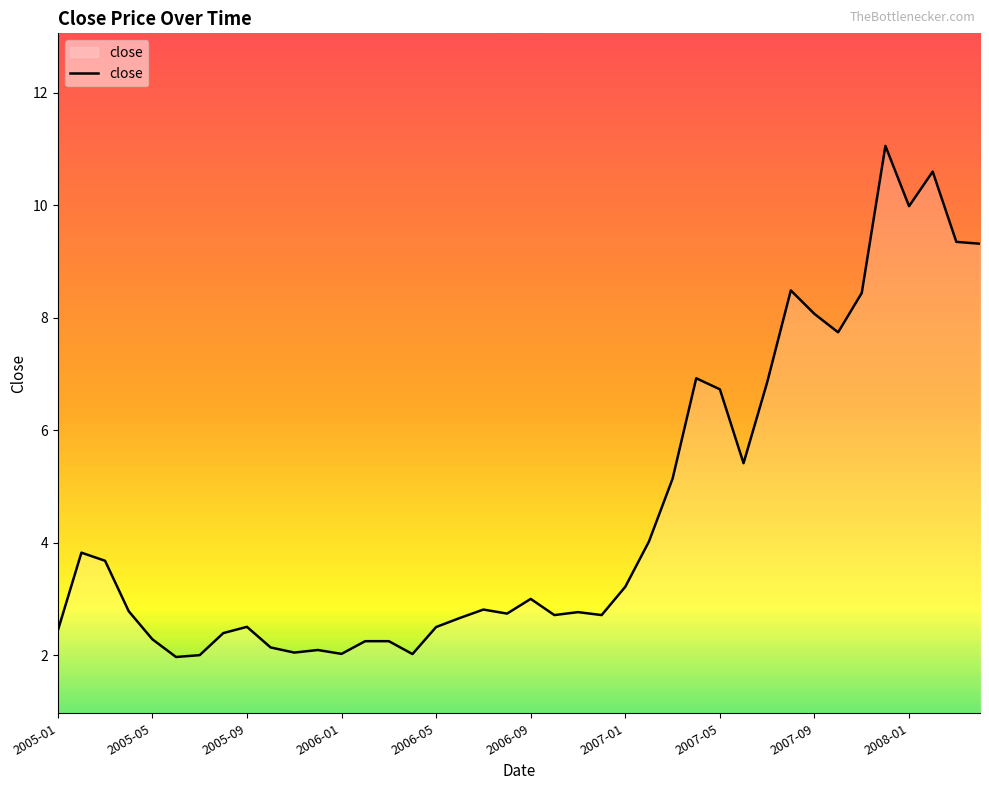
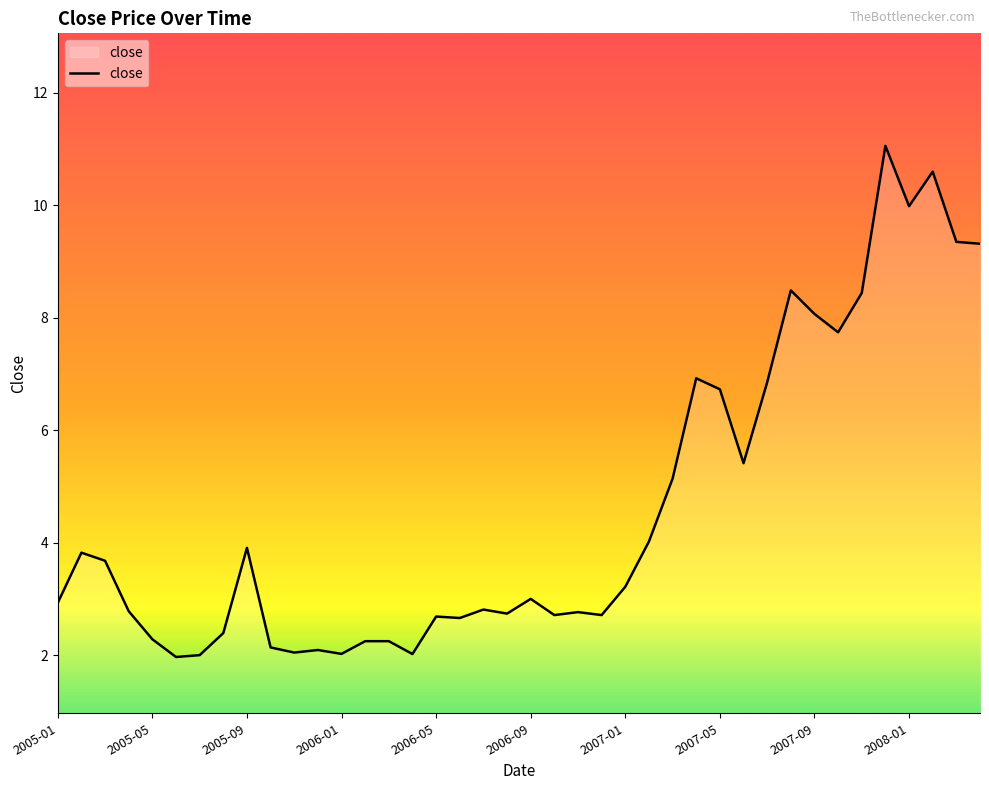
  {
-   "2005-01": 2.4,
+   "2005-01": 2.9,
    "2005-05": 2.3,
-   "2005-09": 2.5,
+   "2005-09": 3.9,
    "2006-01": 2.0,
-   "2006-05": 2.5,
+   "2006-05": 2.7,
    "2006-09": 3.0,
    "2007-01": 3.2,
    "2007-05": 6.7,
    "2007-09": 8.1,
    "2008-01": 10.0
  }
